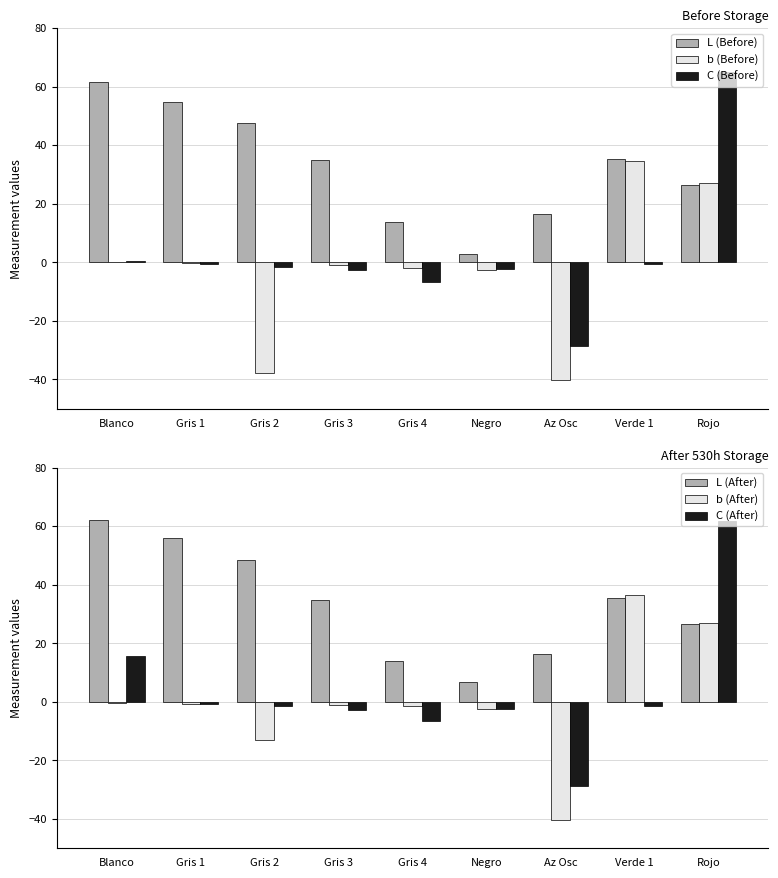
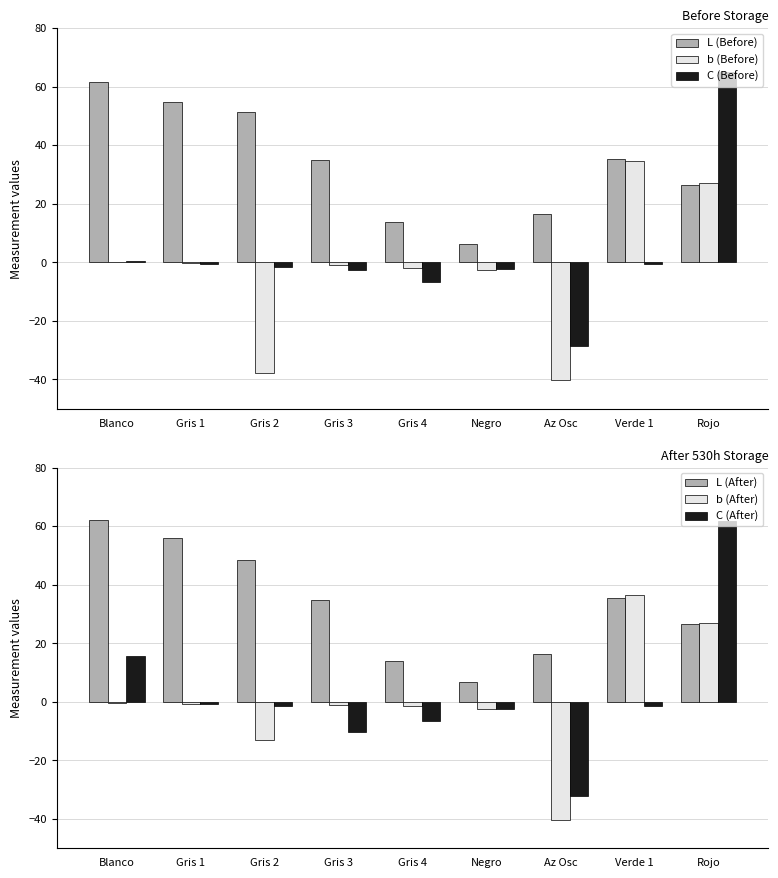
  {
    "Before Storage": {
      "L (Before)": {
        "Blanco": 62,
        "Gris 1": 55,
-       "Gris 2": 48,
+       "Gris 2": 51,
        "Gris 3": 35,
        "Gris 4": 14,
-       "Negro": 3,
+       "Negro": 6,
        "Az Osc": 16,
        "Verde 1": 35,
        "Rojo": 27
      },
      "b (Before)": {
        "Gris 2": -38,
        "Gris 3": -1,
        "Gris 4": -2,
        "Negro": -3,
        "Az Osc": -40,
        "Verde 1": 35,
        "Rojo": 27
      },
      "C (Before)": {
        "Gris 2": -2,
        "Gris 3": -3,
        "Gris 4": -7,
        "Negro": -2,
        "Az Osc": -29
      }
    },
    "After 530h Storage": {
      "L (After)": {
        "Blanco": 62,
        "Gris 1": 56,
        "Gris 2": 48,
        "Gris 3": 35,
        "Gris 4": 14,
        "Negro": 7,
        "Az Osc": 16,
        "Verde 1": 35,
        "Rojo": 26
      },
      "b (After)": {
        "Gris 2": -13,
        "Gris 3": -1,
        "Gris 4": -2,
        "Negro": -2,
        "Az Osc": -40,
        "Verde 1": 37,
        "Rojo": 27
      },
      "C (After)": {
        "Blanco": 16,
        "Gris 2": -2,
-       "Gris 3": -3,
+       "Gris 3": -10,
        "Gris 4": -6,
        "Negro": -3,
-       "Az Osc": -29,
+       "Az Osc": -32,
        "Verde 1": -1
      }
    }
  }
